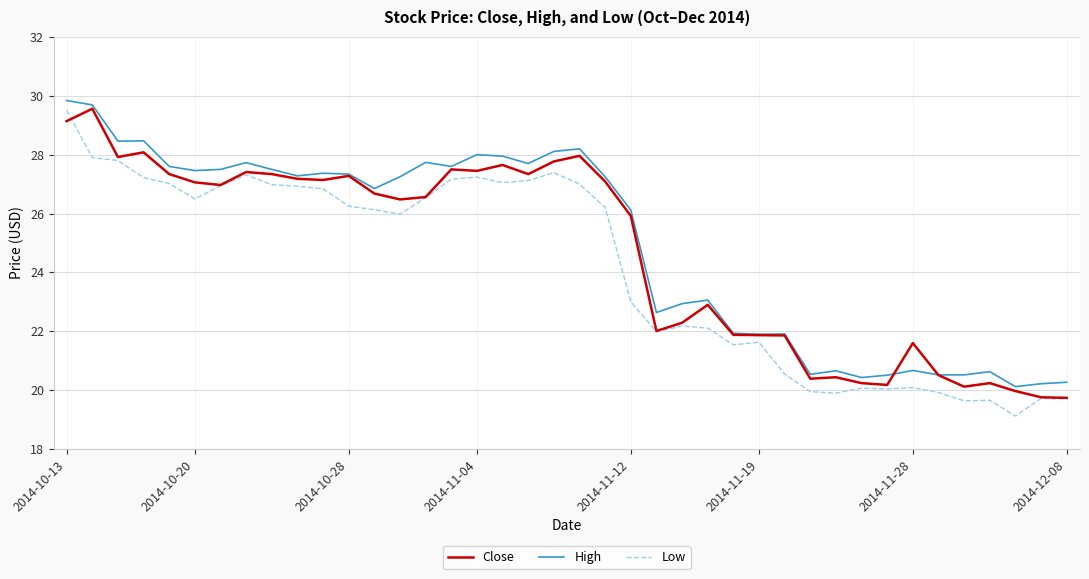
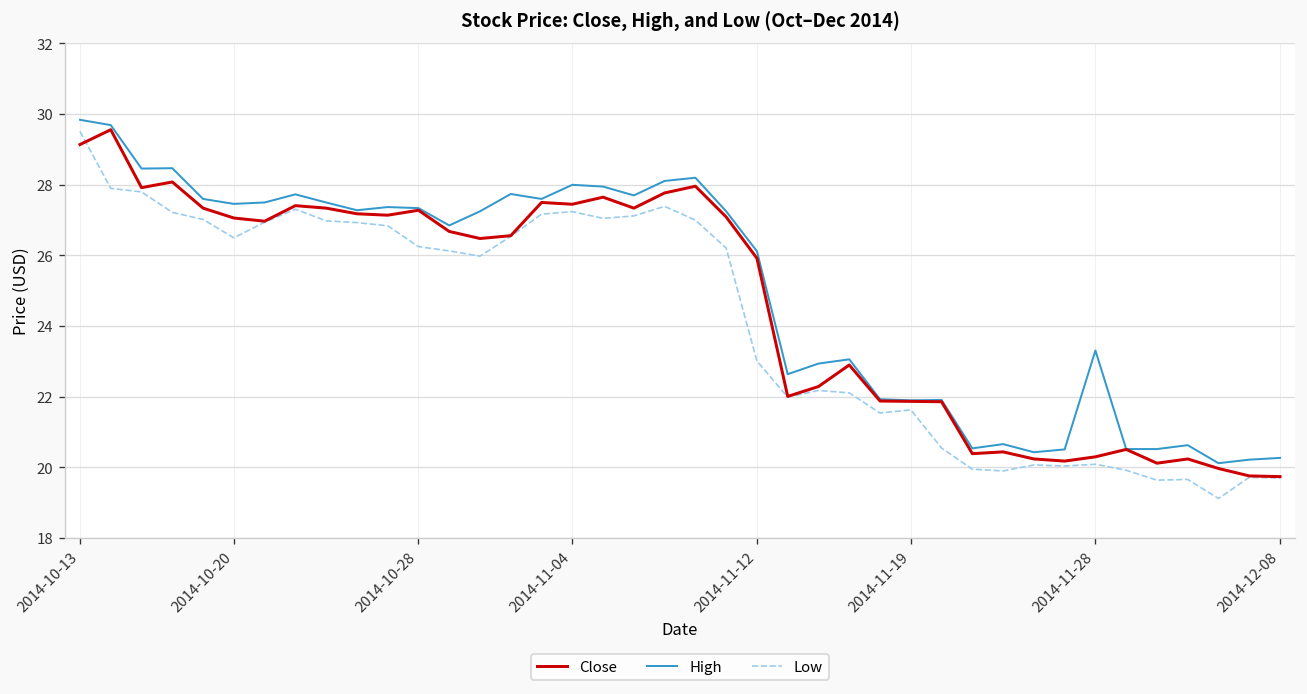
  {
    "Close": {
      "2014-10-13": 29.1,
      "2014-10-20": 27.1,
      "2014-11-04": 27.5,
      "2014-11-12": 25.9,
-     "2014-11-28": 21.6
+     "2014-11-28": 20.3
    },
    "High": {
      "2014-10-13": 29.8,
      "2014-10-20": 27.5,
      "2014-11-04": 28.0,
      "2014-11-12": 26.1,
-     "2014-11-28": 20.7,
+     "2014-11-28": 23.3,
      "2014-12-08": 20.3
    },
    "Low": {
      "2014-10-13": 29.5,
      "2014-10-20": 26.5,
      "2014-10-28": 26.3,
      "2014-11-04": 27.2,
      "2014-11-12": 23.0,
      "2014-11-19": 21.6,
      "2014-11-28": 20.1
    }
  }
